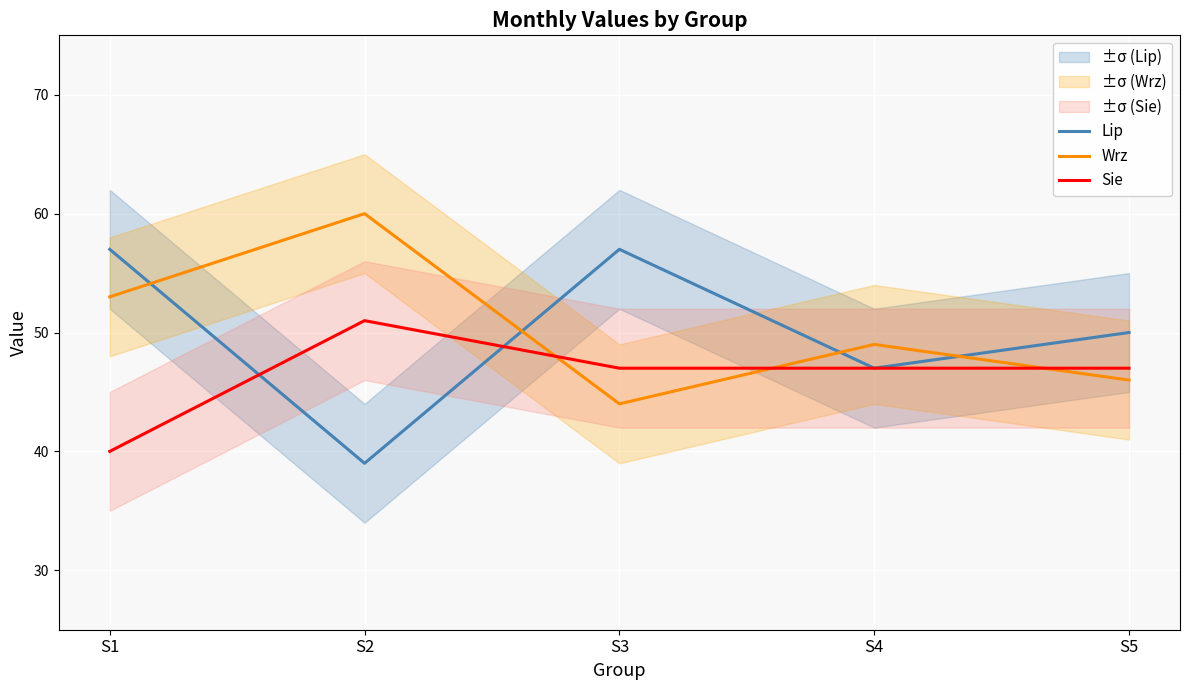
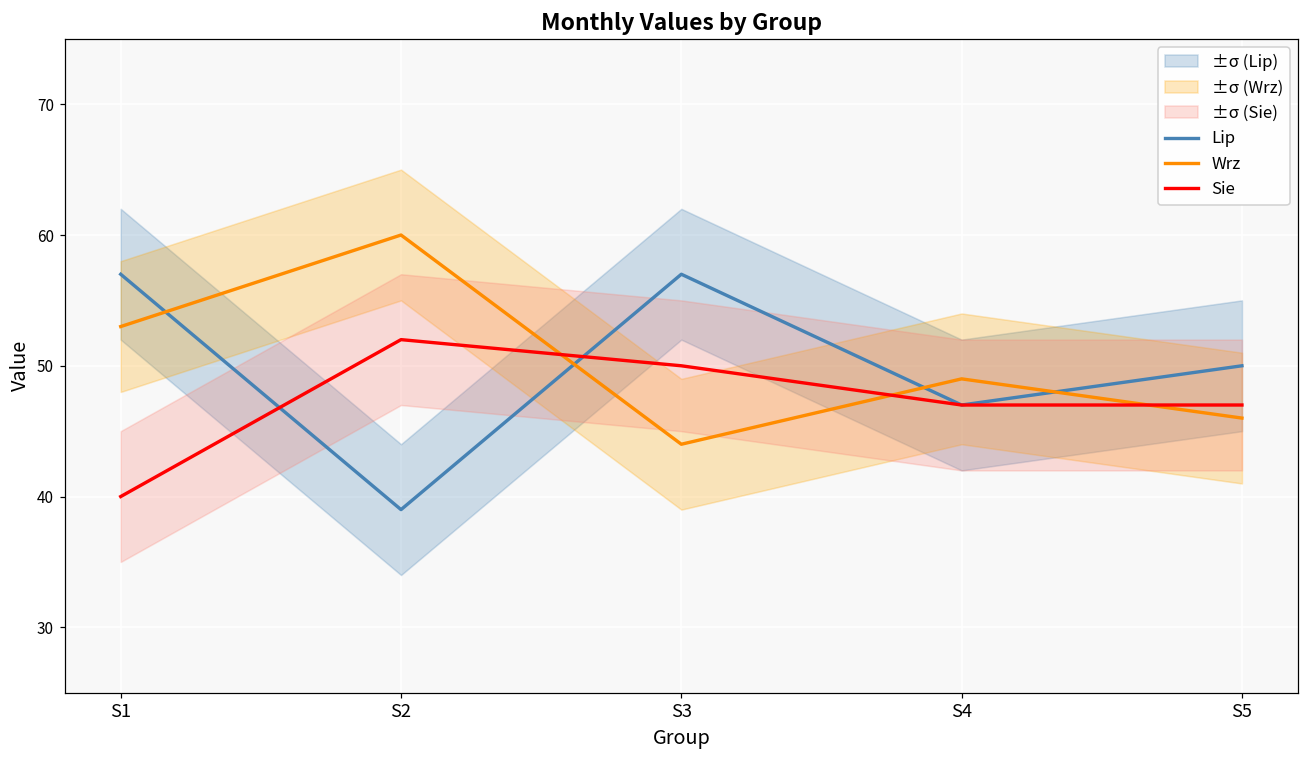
  {
    "Sie": {
      "S1": 40,
-     "S2": 51,
-     "S3": 47,
+     "S2": 52,
+     "S3": 50,
      "S5": 47
    }
  }
